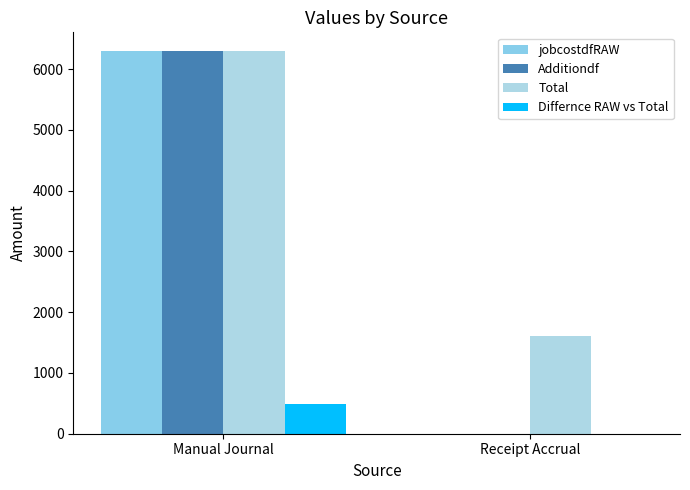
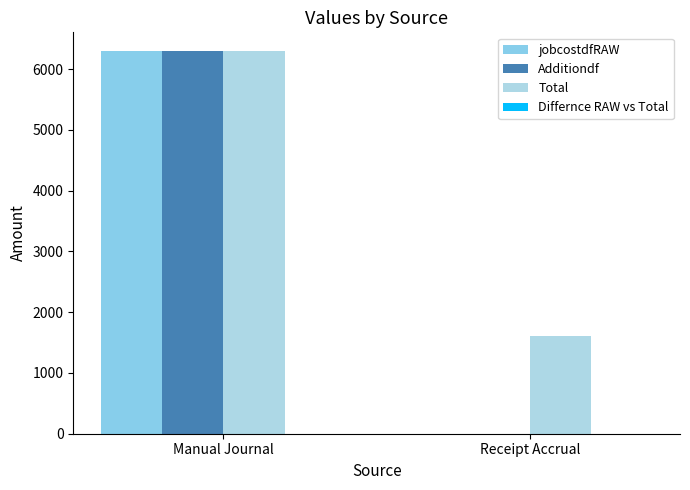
  {
    "Additiondf": {
      "Manual Journal": 6300,
      "Receipt Accrual": 0
    },
    "Differnce RAW vs Total": {
-     "Manual Journal": 500,
+     "Manual Journal": 0,
      "Receipt Accrual": 0
    }
  }
